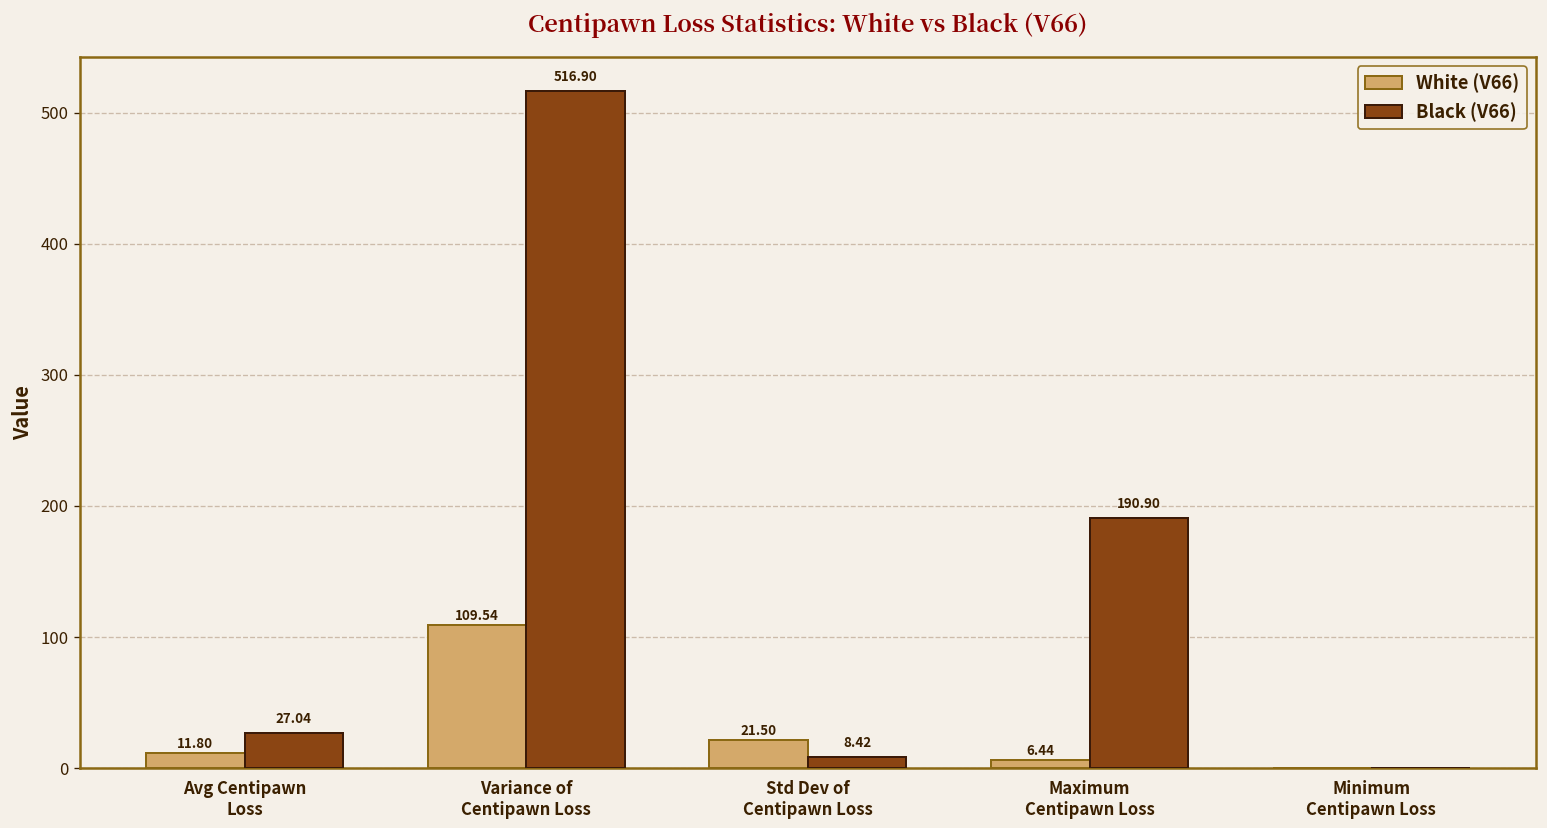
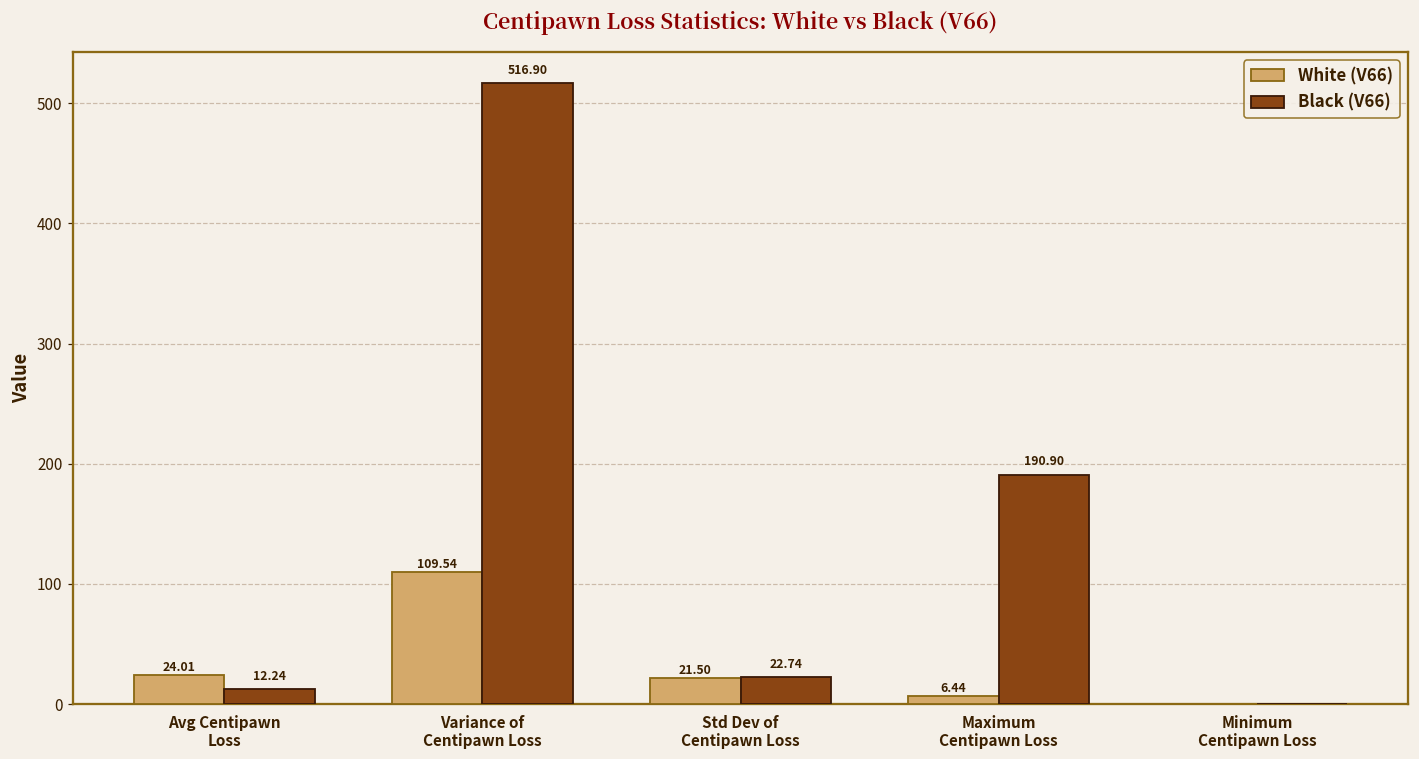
  {
    "White (V66)": {
-     "Avg Centipawn Loss": 11.80,
+     "Avg Centipawn Loss": 24.01,
      "Variance of Centipawn Loss": 109.54,
      "Std Dev of Centipawn Loss": 21.50,
      "Maximum Centipawn Loss": 6.44
    },
    "Black (V66)": {
-     "Avg Centipawn Loss": 27.04,
+     "Avg Centipawn Loss": 12.24,
      "Variance of Centipawn Loss": 516.90,
-     "Std Dev of Centipawn Loss": 8.42,
+     "Std Dev of Centipawn Loss": 22.74,
      "Maximum Centipawn Loss": 190.90
    }
  }
